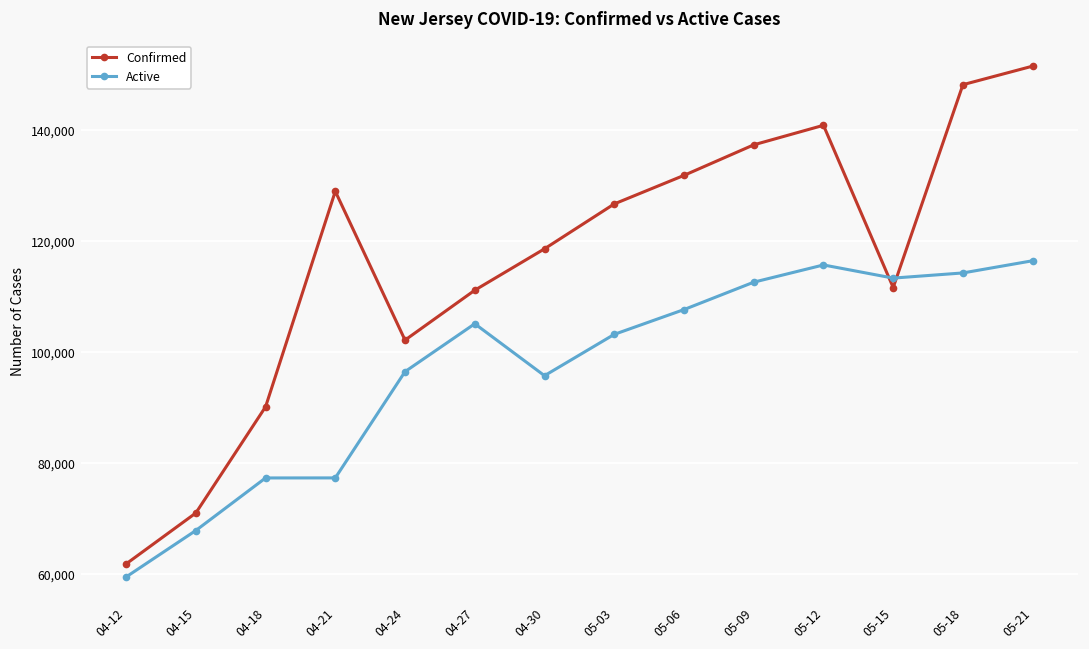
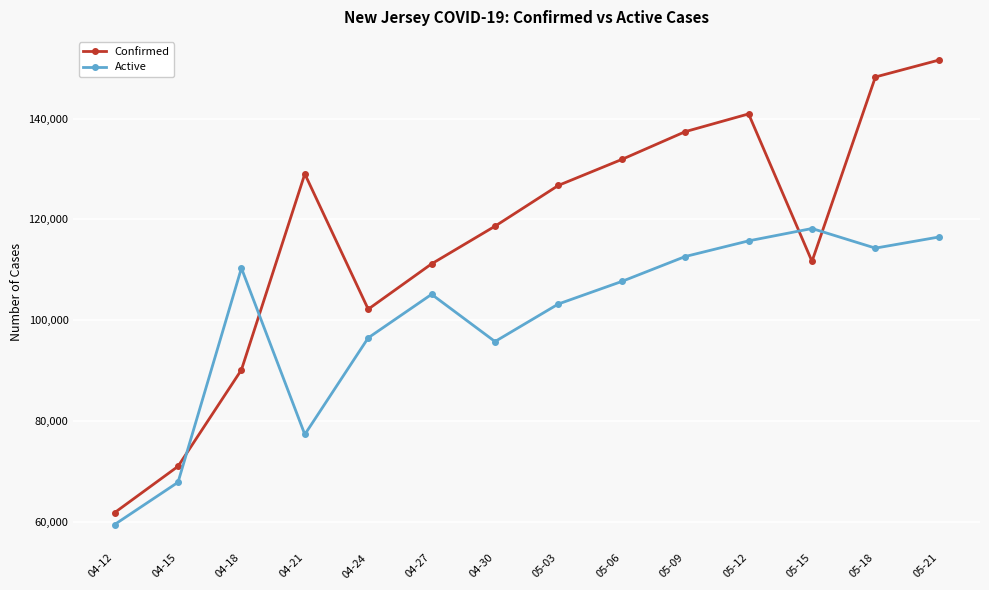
  {
    "Confirmed": {
      "04-12": "62,000",
      "04-15": "71,000",
      "04-18": "90,000",
      "04-21": "129,000",
      "04-24": "102,000",
      "04-27": "111,000",
      "04-30": "119,000",
      "05-03": "127,000",
      "05-06": "132,000",
      "05-09": "137,000",
      "05-12": "141,000",
      "05-15": "112,000",
      "05-18": "148,000",
      "05-21": "152,000"
    },
    "Active": {
      "04-12": "60,000",
      "04-15": "68,000",
-     "04-18": "77,000",
+     "04-18": "110,000",
      "04-21": "77,000",
      "04-24": "97,000",
      "04-27": "105,000",
      "04-30": "96,000",
      "05-03": "103,000",
      "05-06": "108,000",
      "05-09": "113,000",
      "05-12": "116,000",
-     "05-15": "113,000",
+     "05-15": "118,000",
      "05-18": "114,000",
      "05-21": "117,000"
    }
  }
